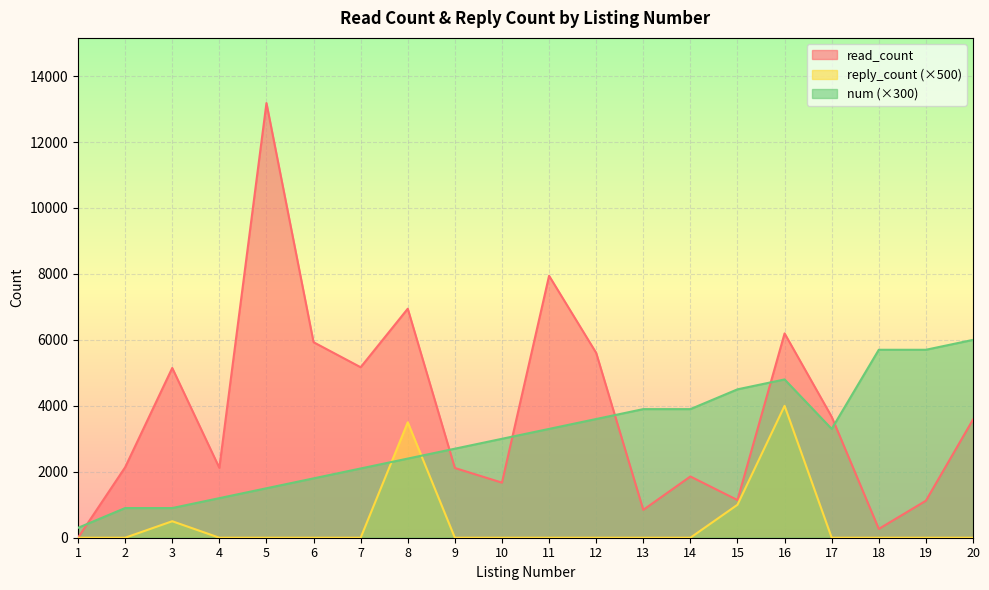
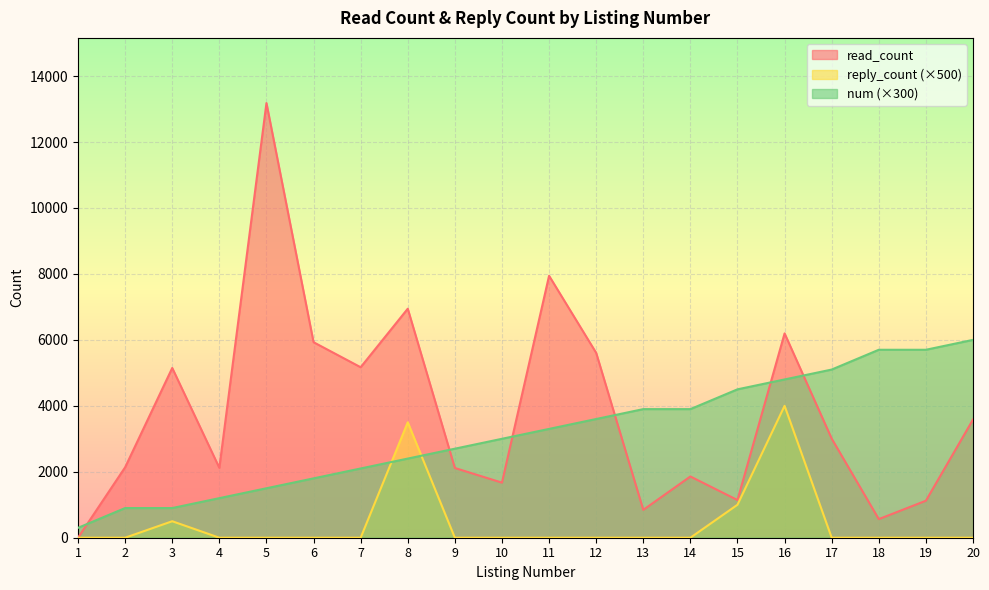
  {
    "read_count": {
      "2": 2100,
      "3": 5100,
      "4": 2100,
      "5": 13200,
      "6": 5900,
      "7": 5200,
      "8": 6900,
      "9": 2100,
      "10": 1700,
      "11": 7900,
      "12": 5600,
      "13": 800,
      "14": 1900,
      "15": 1100,
      "16": 6200,
-     "17": 3700,
-     "18": 300,
+     "17": 3000,
+     "18": 600,
      "19": 1100,
      "20": 3600
    },
    "reply_count (×500)": {
      "2": 0,
      "3": 500,
      "4": 0,
      "5": 0,
      "6": 0,
      "7": 0,
      "8": 3500,
      "9": 0,
      "10": 0,
      "11": 0,
      "12": 0,
      "13": 0,
      "14": 0,
      "15": 1000,
      "16": 4000,
      "17": 0,
      "18": 0,
      "19": 0,
      "20": 0
    },
    "num (×300)": {
      "1": 300,
      "2": 900,
      "3": 900,
      "4": 1200,
      "5": 1500,
      "6": 1800,
      "7": 2100,
      "8": 2400,
      "9": 2700,
      "10": 3000,
      "11": 3300,
      "12": 3600,
      "13": 3900,
      "14": 3900,
      "15": 4500,
      "16": 4800,
-     "17": 3300,
+     "17": 5100,
      "18": 5700,
      "19": 5700,
      "20": 6000
    }
  }
